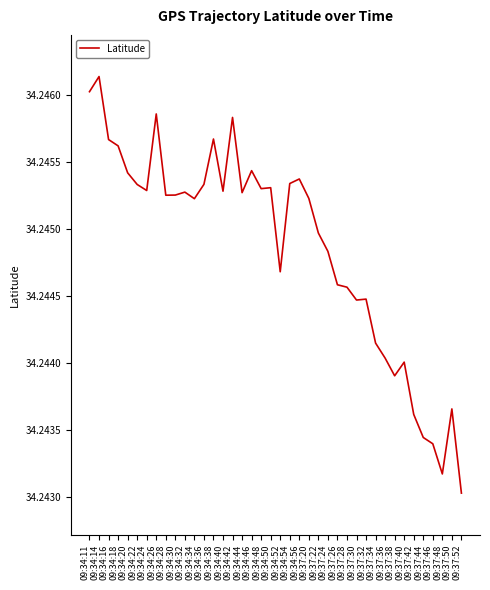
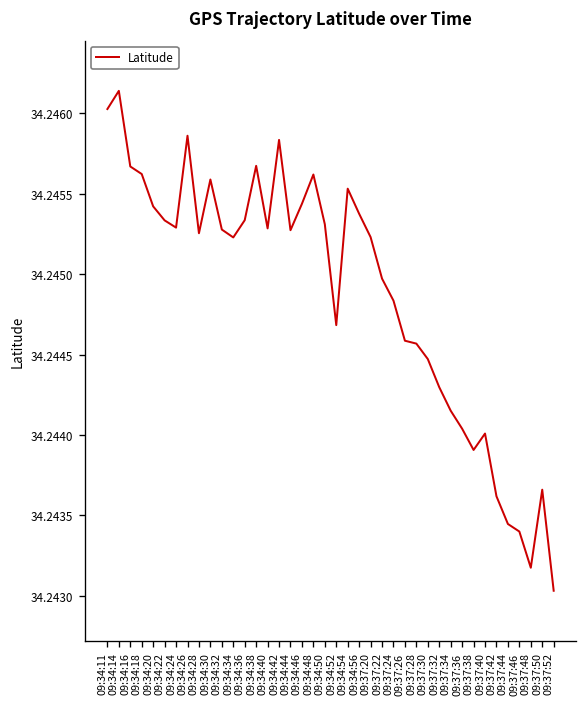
  {
    "09:34:11": 34.24603,
    "09:34:14": 34.24614,
    "09:34:16": 34.24567,
    "09:34:18": 34.24562,
    "09:34:20": 34.24542,
    "09:34:22": 34.24533,
    "09:34:24": 34.24529,
    "09:34:26": 34.24586,
    "09:34:28": 34.24525,
-   "09:34:30": 34.24526,
+   "09:34:30": 34.24559,
    "09:34:32": 34.24528,
    "09:34:34": 34.24523,
    "09:34:36": 34.24534,
    "09:34:38": 34.24567,
    "09:34:40": 34.24528,
    "09:34:42": 34.24583,
    "09:34:44": 34.24527,
    "09:34:46": 34.24544,
-   "09:34:48": 34.24530,
+   "09:34:48": 34.24562,
    "09:34:50": 34.24531,
    "09:34:52": 34.24468,
-   "09:34:54": 34.24534,
+   "09:34:54": 34.24553,
    "09:34:56": 34.24538,
    "09:37:20": 34.24523,
    "09:37:22": 34.24497,
    "09:37:24": 34.24484,
    "09:37:26": 34.24459,
    "09:37:28": 34.24457,
    "09:37:30": 34.24447,
-   "09:37:32": 34.24448,
+   "09:37:32": 34.24430,
    "09:37:34": 34.24415,
    "09:37:36": 34.24404,
    "09:37:38": 34.24391,
    "09:37:40": 34.24401,
    "09:37:42": 34.24362,
    "09:37:44": 34.24345,
    "09:37:46": 34.24340,
    "09:37:48": 34.24318,
    "09:37:50": 34.24366,
    "09:37:52": 34.24303
  }
